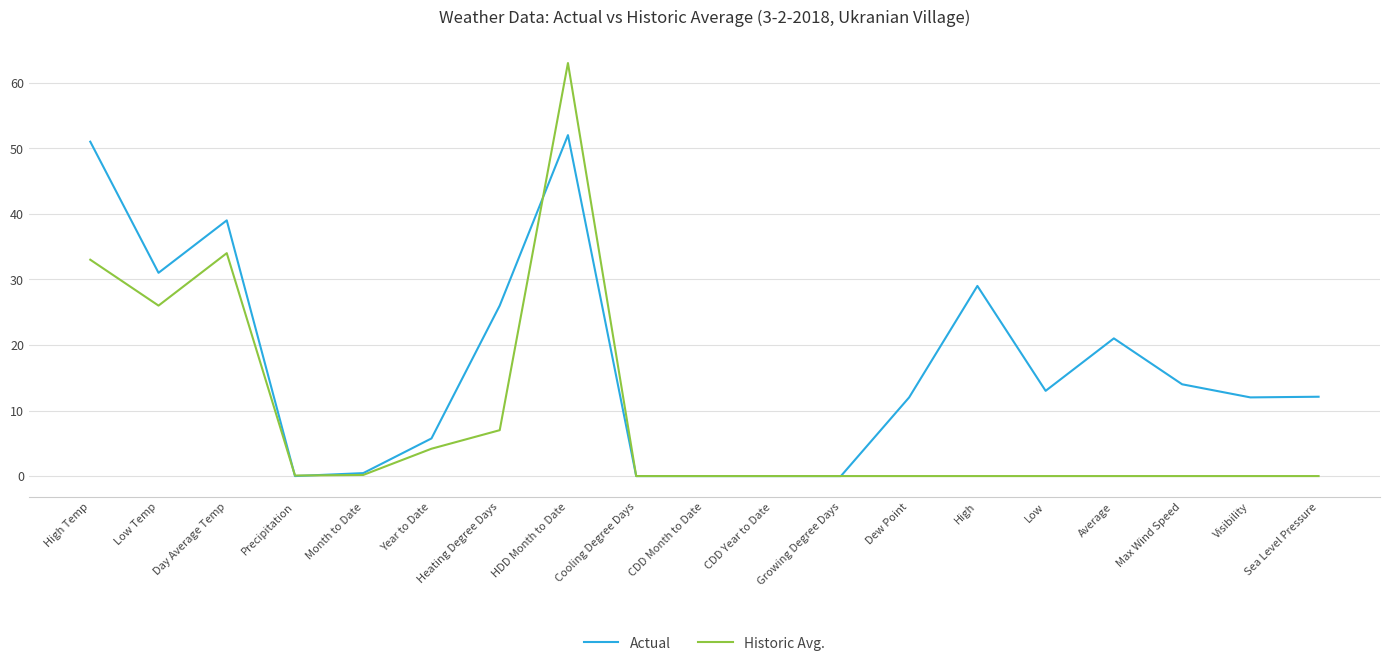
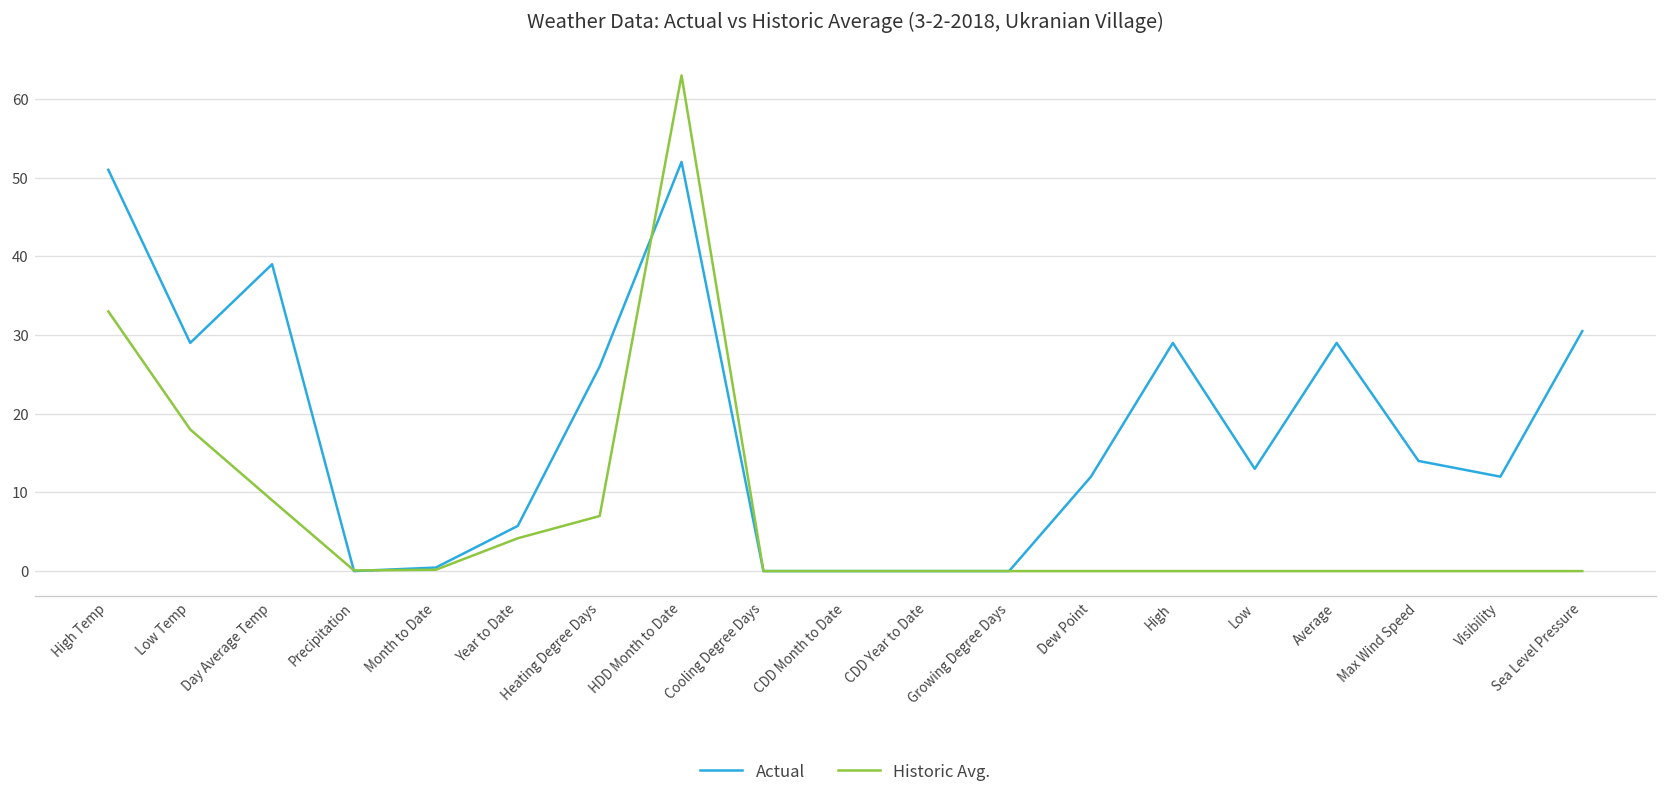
  {
    "Actual": {
      "High Temp": 51,
-     "Low Temp": 31,
+     "Low Temp": 29,
      "Day Average Temp": 39,
      "Year to Date": 6,
      "Heating Degree Days": 26,
      "HDD Month to Date": 52,
      "Dew Point": 12,
      "High": 29,
      "Low": 13,
-     "Average": 21,
+     "Average": 29,
      "Max Wind Speed": 14,
      "Visibility": 12,
-     "Sea Level Pressure": 12
+     "Sea Level Pressure": 31
    },
    "Historic Avg.": {
      "High Temp": 33,
-     "Low Temp": 26,
-     "Day Average Temp": 34,
+     "Low Temp": 18,
+     "Day Average Temp": 9,
      "Year to Date": 4,
      "Heating Degree Days": 7,
      "HDD Month to Date": 63,
      "Dew Point": 0,
      "High": 0,
      "Low": 0,
      "Average": 0,
      "Max Wind Speed": 0,
      "Visibility": 0,
      "Sea Level Pressure": 0
    }
  }
